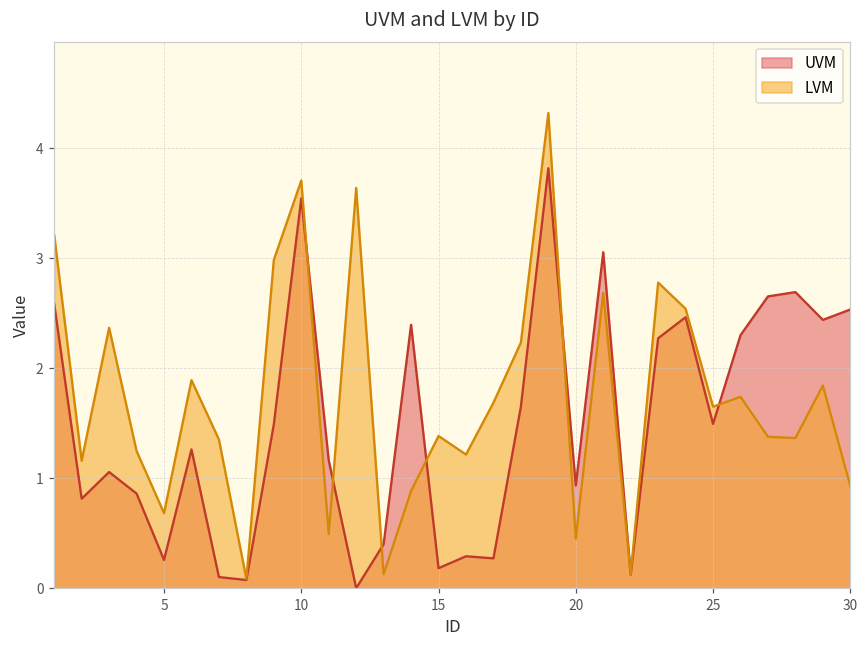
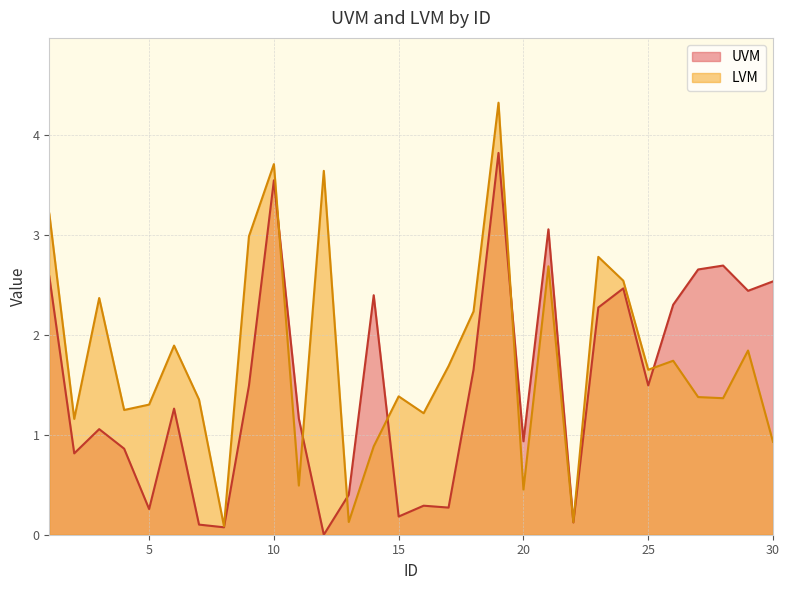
  {
    "UVM": {
      "5": 0.3,
      "10": 3.5,
      "15": 0.2,
      "20": 0.9,
      "25": 1.5,
      "30": 2.5
    },
    "LVM": {
-     "5": 0.7,
+     "5": 1.3,
      "10": 3.7,
      "15": 1.4,
      "20": 0.5,
      "25": 1.6,
      "30": 0.9
    }
  }
